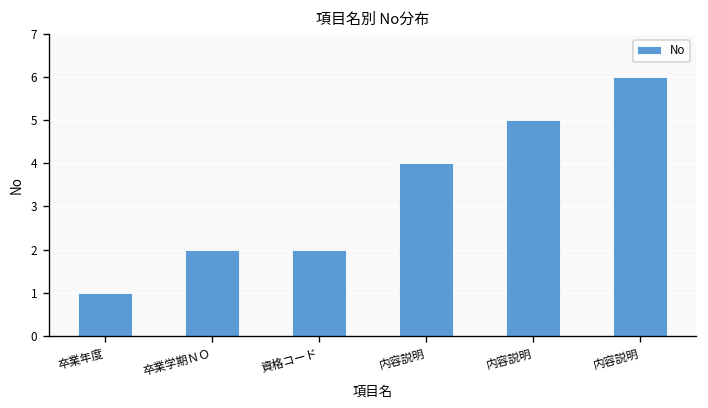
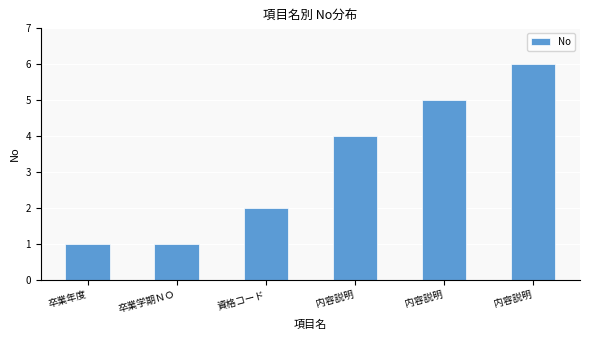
  {
    "卒業年度": 1,
-   "卒業学期ＮＯ": 2,
+   "卒業学期ＮＯ": 1,
    "資格コード": 2
  }
